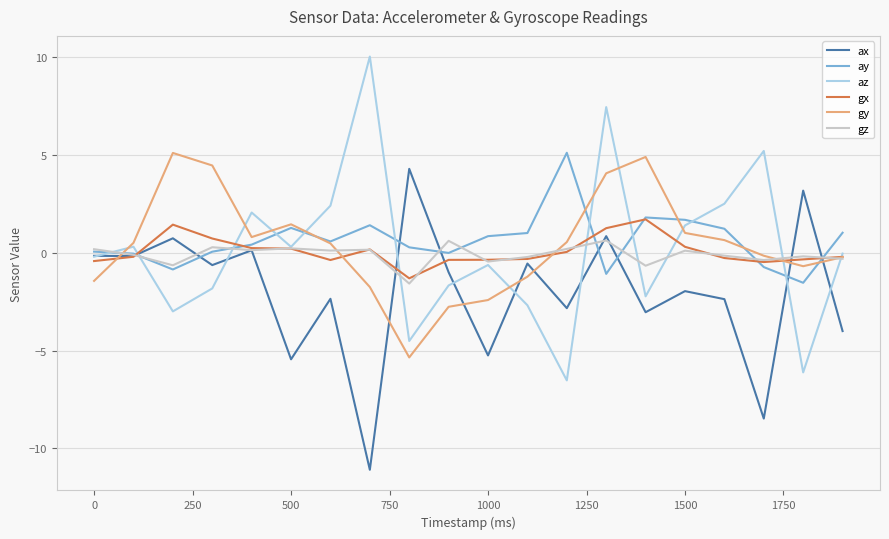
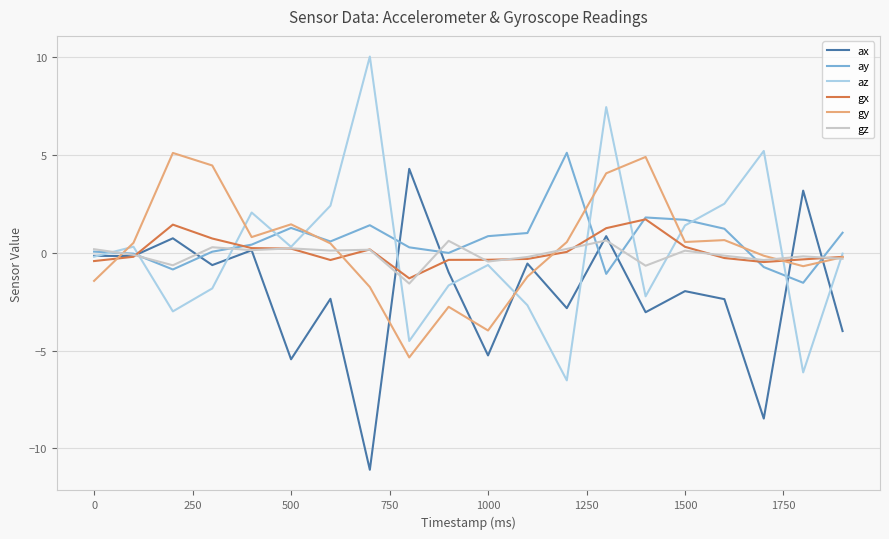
  {
    "ax": {
      "500": -5.4,
      "1000": -5.2,
      "1500": -2.0
    },
    "gx": {
      "0": -0.4,
      "1500": 0.3
    },
    "gy": {
      "0": -1.4,
      "500": 1.5,
-     "1000": -2.4,
-     "1500": 1.0
+     "1000": -4.0,
+     "1500": 0.5
    }
  }
